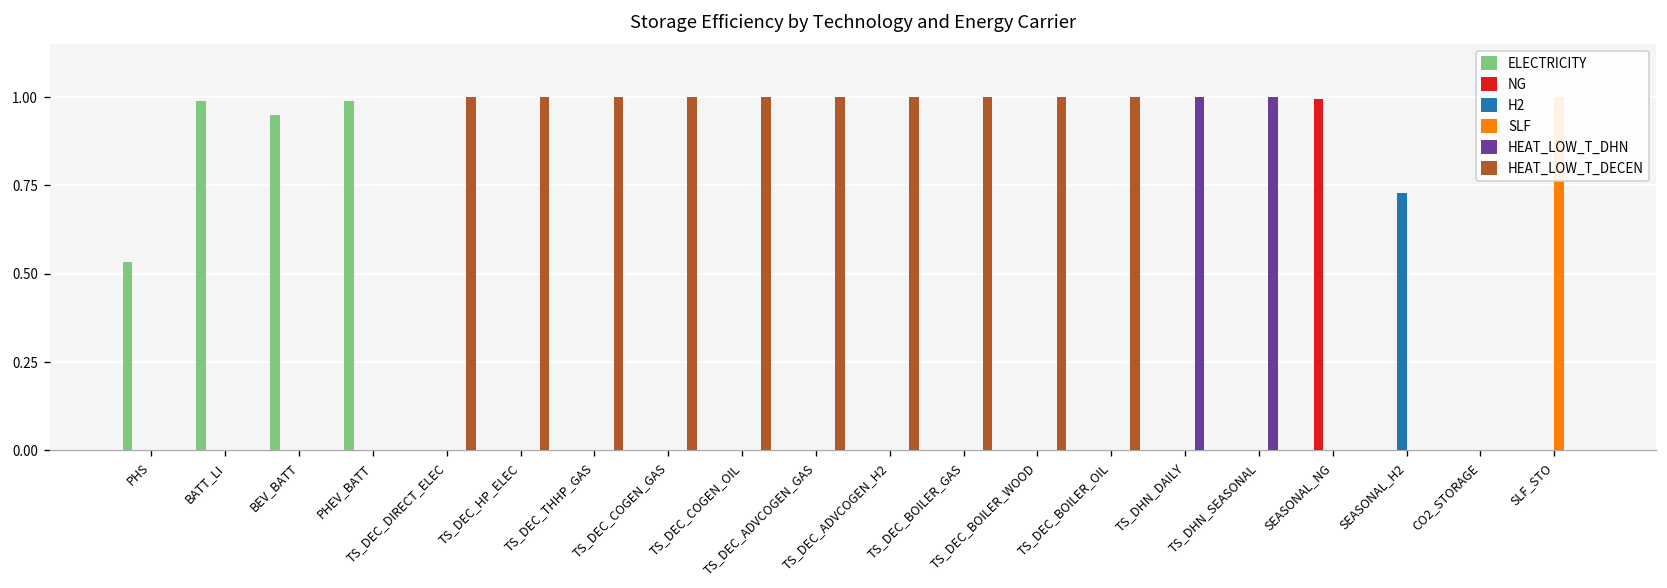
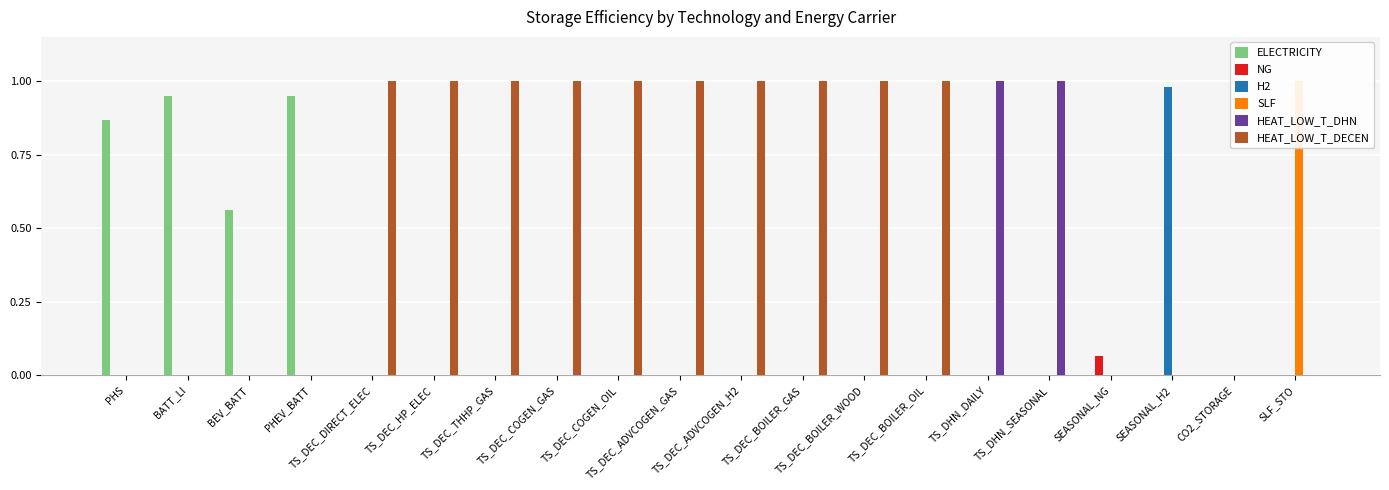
  {
    "ELECTRICITY": {
-     "PHS": 0.53,
-     "BATT_LI": 0.99,
-     "BEV_BATT": 0.95,
-     "PHEV_BATT": 0.99,
+     "PHS": 0.87,
+     "BATT_LI": 0.95,
+     "BEV_BATT": 0.56,
+     "PHEV_BATT": 0.95,
      "TS_DEC_DIRECT_ELEC": 0.00,
      "TS_DEC_HP_ELEC": 0.00,
      "TS_DEC_THHP_GAS": 0.00,
      "TS_DEC_COGEN_GAS": 0.00,
      "TS_DEC_COGEN_OIL": 0.00,
      "TS_DEC_ADVCOGEN_GAS": 0.00,
      "TS_DEC_ADVCOGEN_H2": 0.00,
      "TS_DEC_BOILER_GAS": 0.00,
      "TS_DEC_BOILER_WOOD": 0.00,
      "TS_DEC_BOILER_OIL": 0.00,
      "TS_DHN_DAILY": 0.00,
      "TS_DHN_SEASONAL": 0.00,
      "SEASONAL_NG": 0.00,
      "SEASONAL_H2": 0.00,
      "CO2_STORAGE": 0.00,
      "SLF_STO": 0.00
    },
    "NG": {
      "PHS": 0.00,
      "BATT_LI": 0.00,
      "BEV_BATT": 0.00,
      "PHEV_BATT": 0.00,
      "TS_DEC_DIRECT_ELEC": 0.00,
      "TS_DEC_HP_ELEC": 0.00,
      "TS_DEC_THHP_GAS": 0.00,
      "TS_DEC_COGEN_GAS": 0.00,
      "TS_DEC_COGEN_OIL": 0.00,
      "TS_DEC_ADVCOGEN_GAS": 0.00,
      "TS_DEC_ADVCOGEN_H2": 0.00,
      "TS_DEC_BOILER_GAS": 0.00,
      "TS_DEC_BOILER_WOOD": 0.00,
      "TS_DEC_BOILER_OIL": 0.00,
      "TS_DHN_DAILY": 0.00,
      "TS_DHN_SEASONAL": 0.00,
-     "SEASONAL_NG": 1.00,
+     "SEASONAL_NG": 0.07,
      "SEASONAL_H2": 0.00,
      "CO2_STORAGE": 0.00,
      "SLF_STO": 0.00
    },
    "H2": {
      "PHS": 0.00,
      "BATT_LI": 0.00,
      "BEV_BATT": 0.00,
      "PHEV_BATT": 0.00,
      "TS_DEC_DIRECT_ELEC": 0.00,
      "TS_DEC_HP_ELEC": 0.00,
      "TS_DEC_THHP_GAS": 0.00,
      "TS_DEC_COGEN_GAS": 0.00,
      "TS_DEC_COGEN_OIL": 0.00,
      "TS_DEC_ADVCOGEN_GAS": 0.00,
      "TS_DEC_ADVCOGEN_H2": 0.00,
      "TS_DEC_BOILER_GAS": 0.00,
      "TS_DEC_BOILER_WOOD": 0.00,
      "TS_DEC_BOILER_OIL": 0.00,
      "TS_DHN_DAILY": 0.00,
      "TS_DHN_SEASONAL": 0.00,
      "SEASONAL_NG": 0.00,
-     "SEASONAL_H2": 0.73,
+     "SEASONAL_H2": 0.98,
      "CO2_STORAGE": 0.00,
      "SLF_STO": 0.00
    },
    "SLF": {
      "PHS": 0.00,
      "BATT_LI": 0.00,
      "BEV_BATT": 0.00,
      "PHEV_BATT": 0.00,
      "TS_DEC_DIRECT_ELEC": 0.00,
      "TS_DEC_HP_ELEC": 0.00,
      "TS_DEC_THHP_GAS": 0.00,
      "TS_DEC_COGEN_GAS": 0.00,
      "TS_DEC_COGEN_OIL": 0.00,
      "TS_DEC_ADVCOGEN_GAS": 0.00,
      "TS_DEC_ADVCOGEN_H2": 0.00,
      "TS_DEC_BOILER_GAS": 0.00,
      "TS_DEC_BOILER_WOOD": 0.00,
      "TS_DEC_BOILER_OIL": 0.00,
      "TS_DHN_DAILY": 0.00,
      "TS_DHN_SEASONAL": 0.00,
      "SEASONAL_NG": 0.00,
      "SEASONAL_H2": 0.00,
      "CO2_STORAGE": 0.00
    },
    "HEAT_LOW_T_DHN": {
      "PHS": 0.00,
      "BATT_LI": 0.00,
      "BEV_BATT": 0.00,
      "PHEV_BATT": 0.00,
      "TS_DEC_DIRECT_ELEC": 0.00,
      "TS_DEC_HP_ELEC": 0.00,
      "TS_DEC_THHP_GAS": 0.00,
      "TS_DEC_COGEN_GAS": 0.00,
      "TS_DEC_COGEN_OIL": 0.00,
      "TS_DEC_ADVCOGEN_GAS": 0.00,
      "TS_DEC_ADVCOGEN_H2": 0.00,
      "TS_DEC_BOILER_GAS": 0.00,
      "TS_DEC_BOILER_WOOD": 0.00,
      "TS_DEC_BOILER_OIL": 0.00,
      "TS_DHN_DAILY": 1.00,
      "TS_DHN_SEASONAL": 1.00,
      "SEASONAL_NG": 0.00,
      "SEASONAL_H2": 0.00,
      "CO2_STORAGE": 0.00,
      "SLF_STO": 0.00
    },
    "HEAT_LOW_T_DECEN": {
      "PHS": 0.00,
      "BATT_LI": 0.00,
      "BEV_BATT": 0.00,
      "PHEV_BATT": 0.00,
      "TS_DEC_DIRECT_ELEC": 1.00,
      "TS_DEC_HP_ELEC": 1.00,
      "TS_DEC_THHP_GAS": 1.00,
      "TS_DEC_COGEN_GAS": 1.00,
      "TS_DEC_COGEN_OIL": 1.00,
      "TS_DEC_ADVCOGEN_GAS": 1.00,
      "TS_DEC_ADVCOGEN_H2": 1.00,
      "TS_DEC_BOILER_GAS": 1.00,
      "TS_DEC_BOILER_WOOD": 1.00,
      "TS_DEC_BOILER_OIL": 1.00,
      "TS_DHN_DAILY": 0.00,
      "TS_DHN_SEASONAL": 0.00,
      "SEASONAL_NG": 0.00,
      "SEASONAL_H2": 0.00,
      "CO2_STORAGE": 0.00,
      "SLF_STO": 0.00
    }
  }
